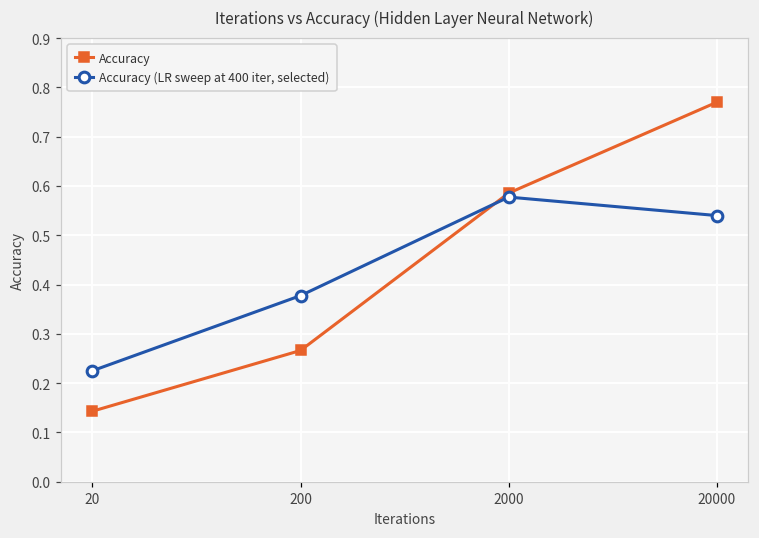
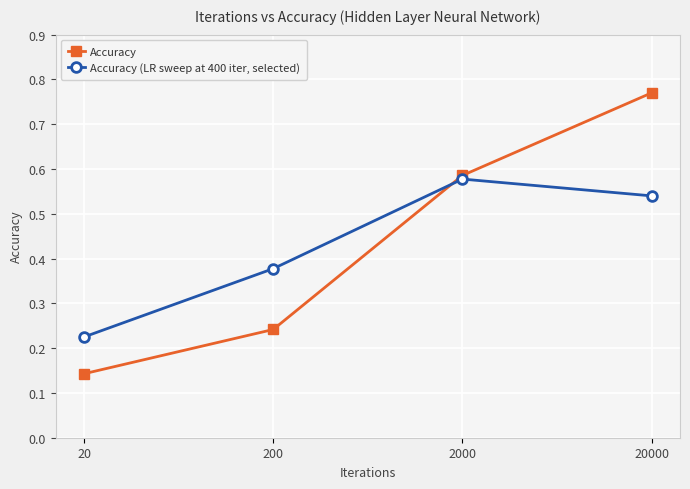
  {
    "Accuracy": {
      "20": 0.14,
-     "200": 0.27,
+     "200": 0.24,
      "2000": 0.59,
      "20000": 0.77
    },
    "Accuracy (LR sweep at 400 iter, selected)": {
      "20": 0.23,
      "200": 0.38,
      "2000": 0.58,
      "20000": 0.54
    }
  }
